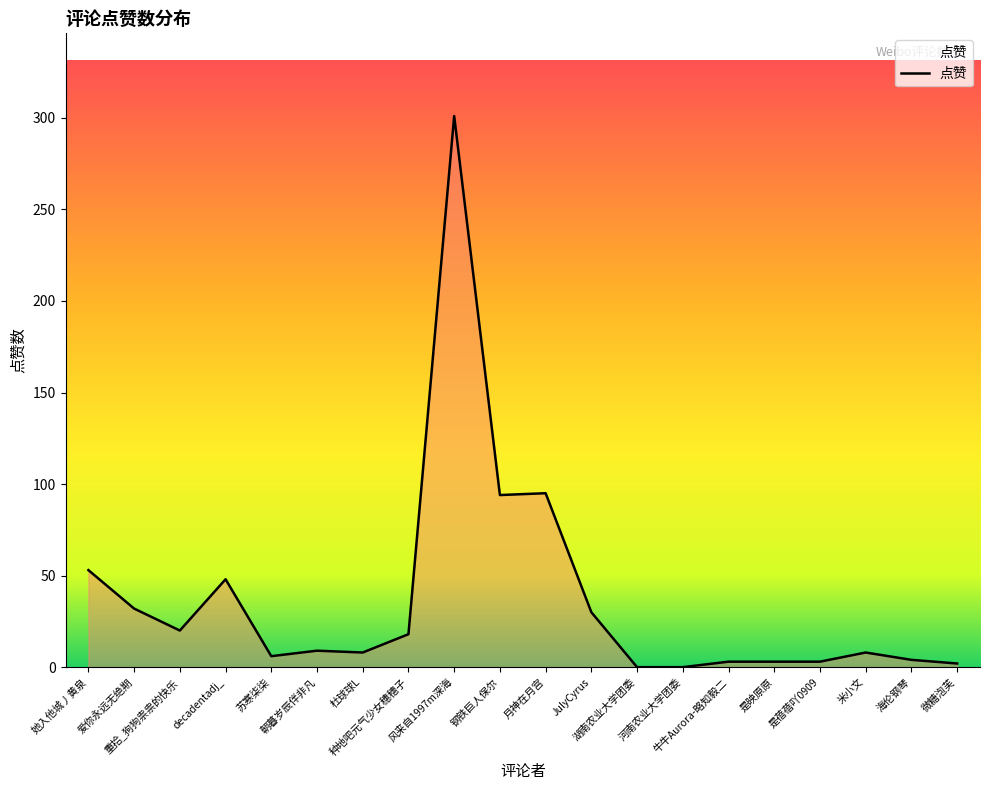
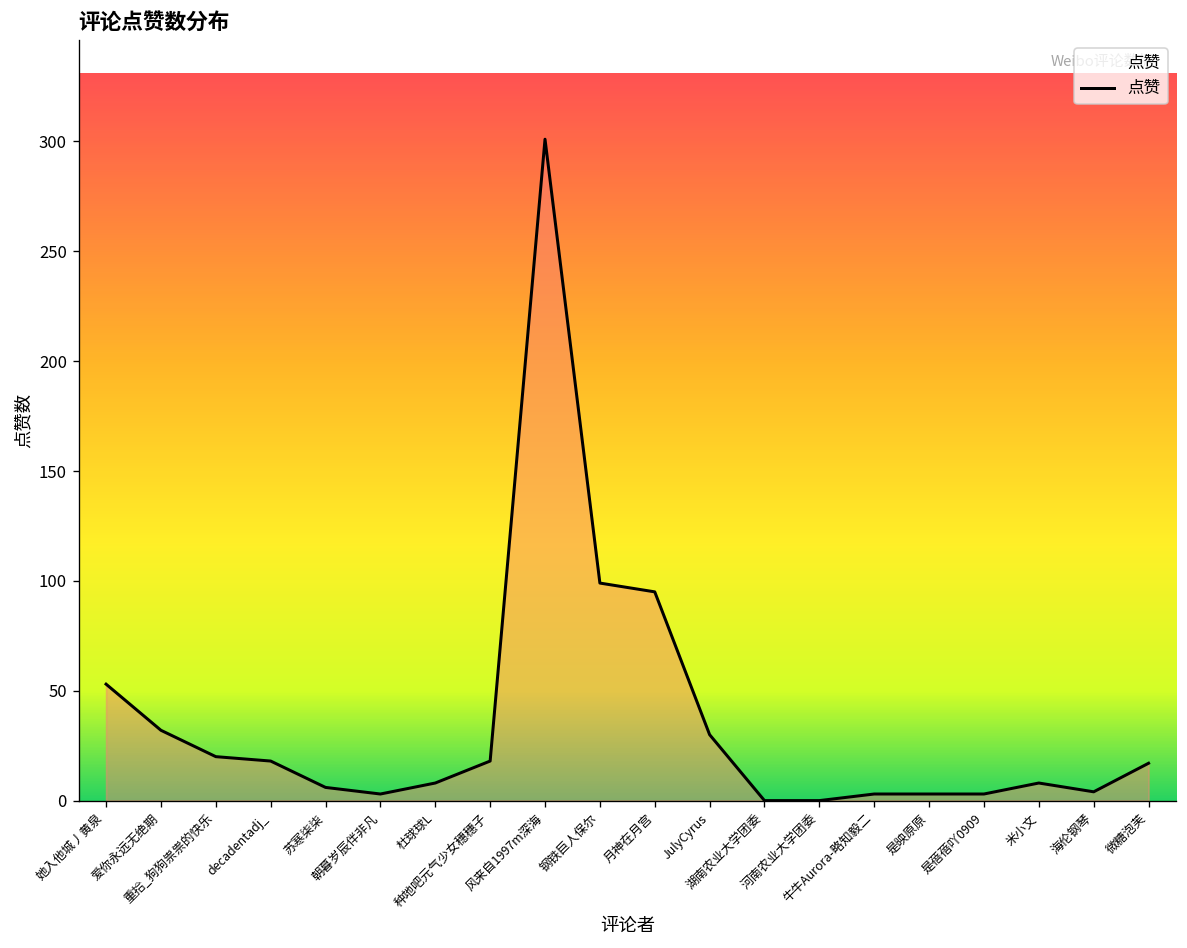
  {
    "她入他城丿黄泉": 53,
    "爱你永远无绝期": 32,
    "重拾_狗狗祟祟的快乐": 20,
-   "decadentadj_": 48,
+   "decadentadj_": 18,
    "苏寒柒柒": 6,
-   "朝暮岁辰伴非凡": 9,
+   "朝暮岁辰伴非凡": 3,
    "杜球球L": 8,
    "种地吧元气少女穗穗子": 18,
    "风来自1997m深海": 301,
-   "钢铁巨人保尔": 94,
+   "钢铁巨人保尔": 99,
    "月神在月宫": 95,
    "JulyCyrus": 30,
    "湖南农业大学团委": 0,
    "河南农业大学团委": 0,
    "牛牛Aurora-略知毅二": 3,
    "是映原原": 3,
    "是蓓蓓吖0909": 3,
    "米小文": 8,
    "海伦钢琴": 4,
-   "微糖泡芙": 2
+   "微糖泡芙": 17
  }
